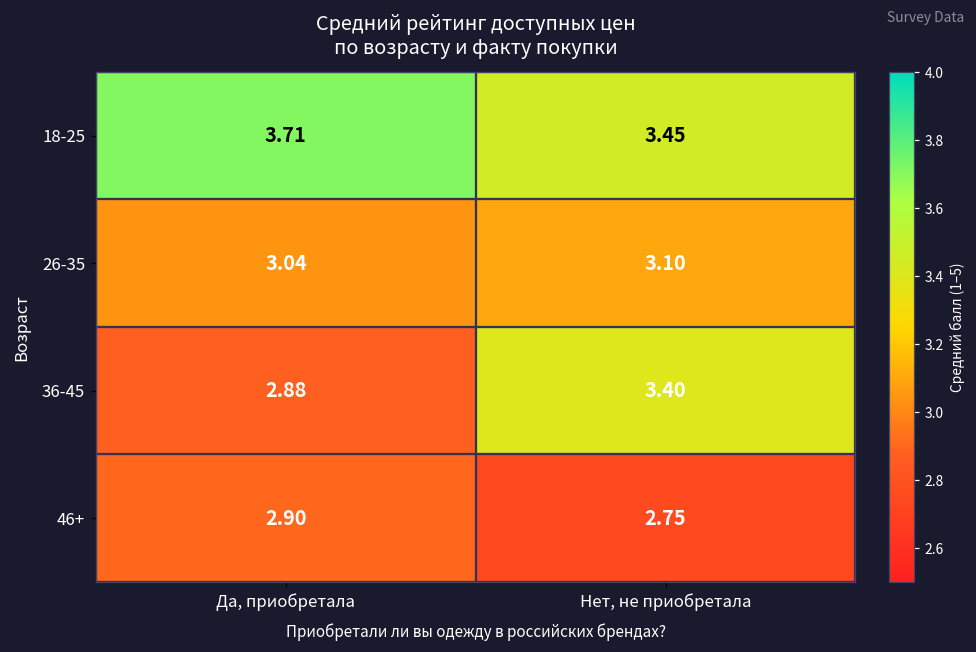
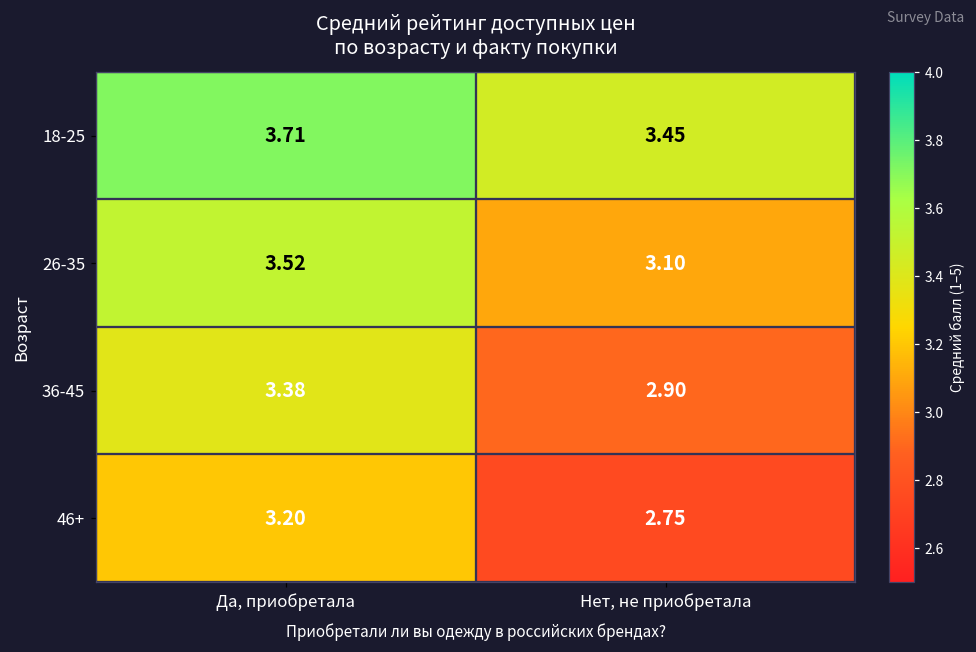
  {
    "18-25": {
      "Да, приобретала": 3.71,
      "Нет, не приобретала": 3.45
    },
    "26-35": {
-     "Да, приобретала": 3.04,
+     "Да, приобретала": 3.52,
      "Нет, не приобретала": 3.10
    },
    "36-45": {
-     "Да, приобретала": 2.88,
-     "Нет, не приобретала": 3.40
+     "Да, приобретала": 3.38,
+     "Нет, не приобретала": 2.90
    },
    "46+": {
-     "Да, приобретала": 2.90,
+     "Да, приобретала": 3.20,
      "Нет, не приобретала": 2.75
    }
  }
